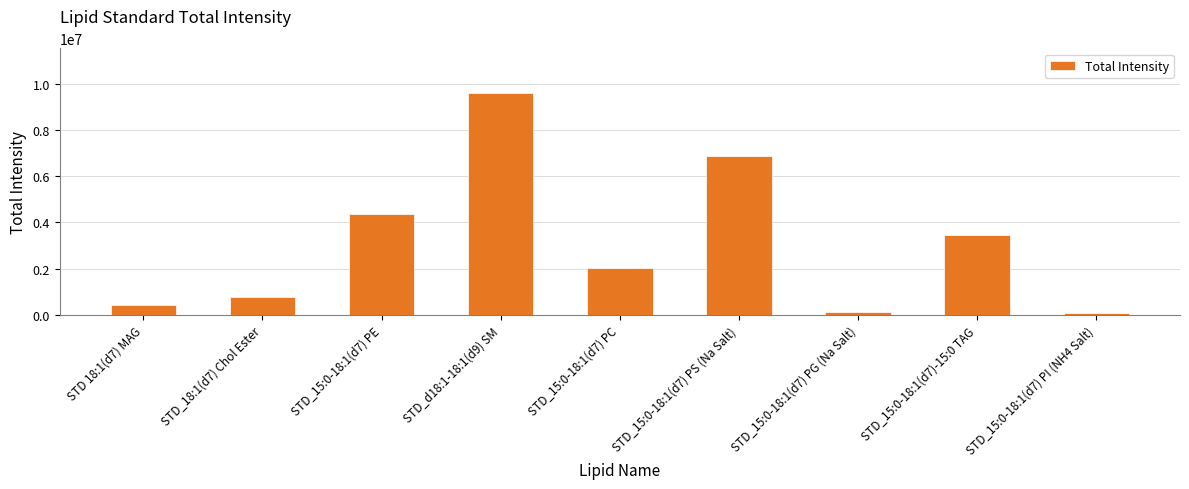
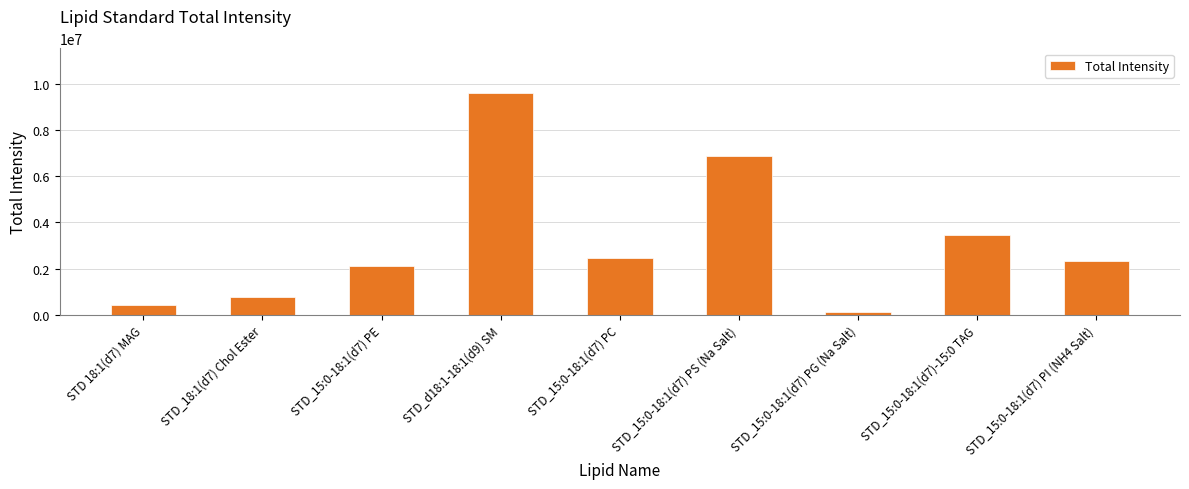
  {
    "STD 18:1(d7) MAG": 400000,
    "STD_18:1(d7) Chol Ester": 800000,
-   "STD_15:0-18:1(d7) PE": 4400000,
+   "STD_15:0-18:1(d7) PE": 2100000,
    "STD_d18:1-18:1(d9) SM": 9600000,
-   "STD_15:0-18:1(d7) PC": 2000000,
+   "STD_15:0-18:1(d7) PC": 2500000,
    "STD_15:0-18:1(d7) PS (Na Salt)": 6900000,
    "STD_15:0-18:1(d7)-15:0 TAG": 3500000,
-   "STD_15:0-18:1(d7) PI (NH4 Salt)": 100000
+   "STD_15:0-18:1(d7) PI (NH4 Salt)": 2300000
  }
